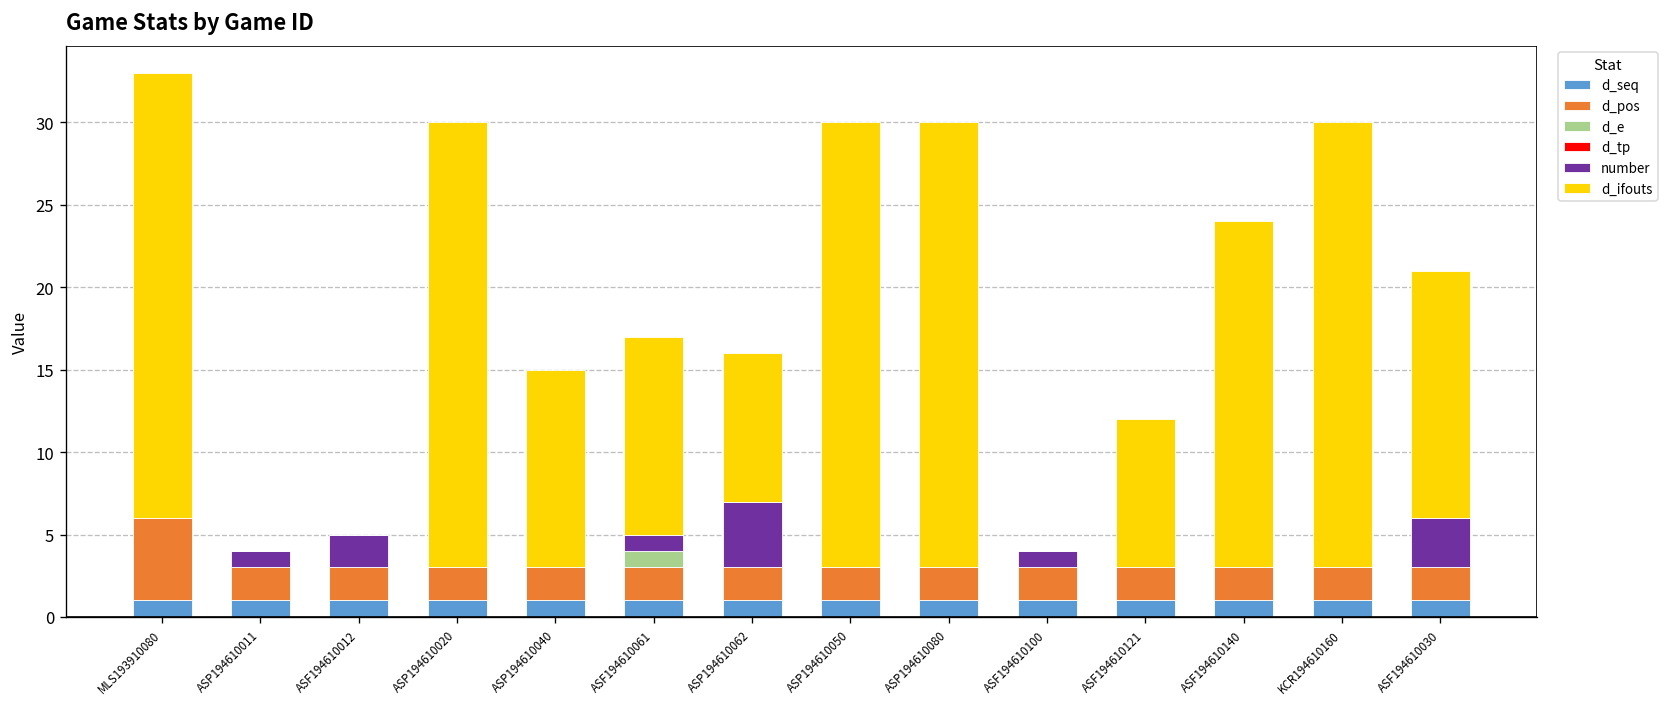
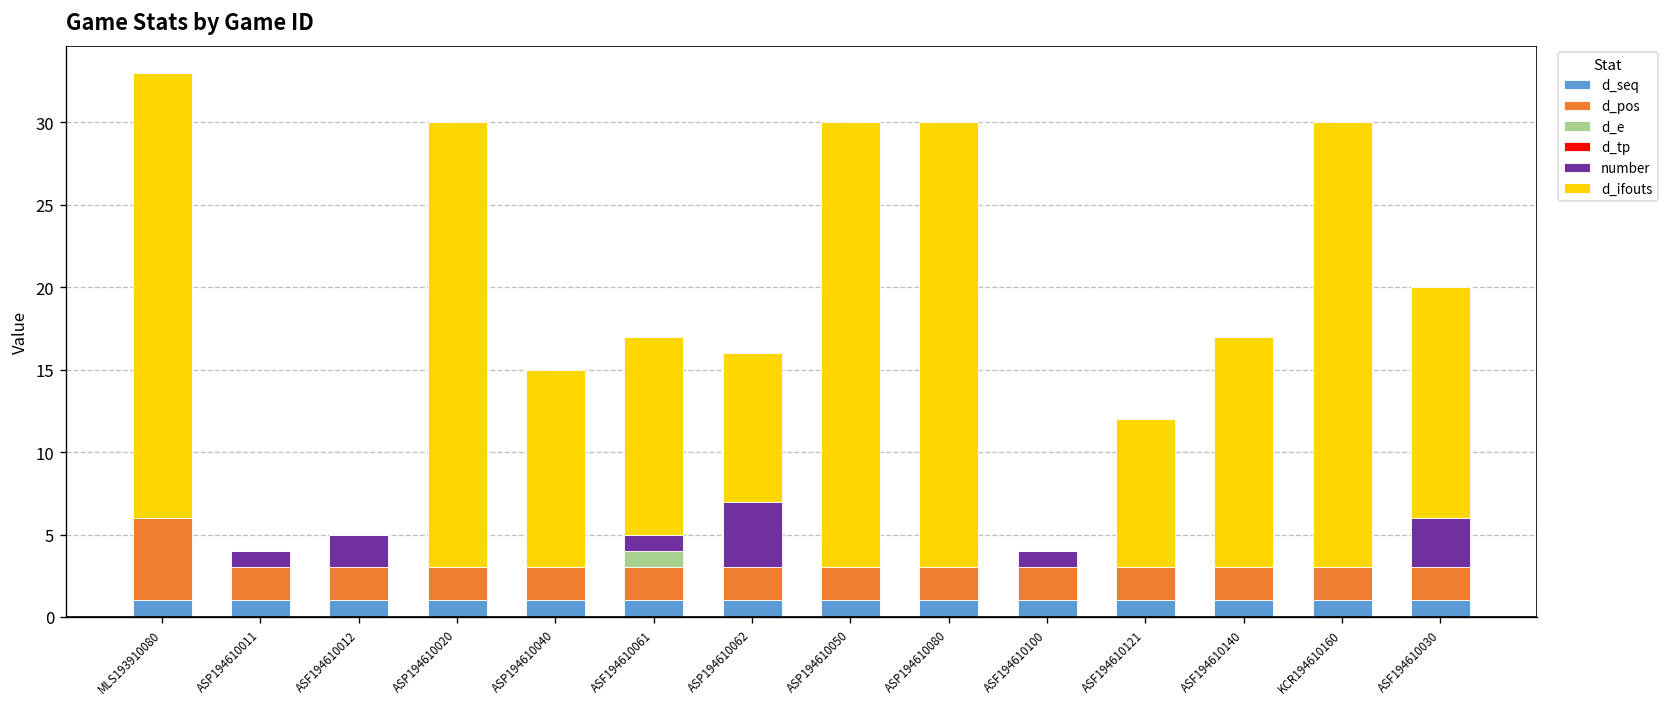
  {
    "d_seq": {
      "MLS193910080": 1,
      "ASP194610011": 1,
      "ASF194610012": 1,
      "ASP194610020": 1,
      "ASP194610040": 1,
      "ASF194610061": 1,
      "ASP194610062": 1,
      "ASP194610050": 1,
      "ASP194610080": 1,
      "ASF194610100": 1,
      "ASF194610121": 1,
      "ASF194610140": 1,
      "KCR194610160": 1,
      "ASF194610030": 1
    },
    "number": {
      "MLS193910080": 0,
      "ASP194610011": 1,
      "ASF194610012": 2,
      "ASP194610020": 0,
      "ASP194610040": 0,
      "ASF194610061": 1,
      "ASP194610062": 4,
      "ASP194610050": 0,
      "ASP194610080": 0,
      "ASF194610100": 1,
      "ASF194610121": 0,
      "ASF194610140": 0,
      "KCR194610160": 0,
      "ASF194610030": 3
    },
    "d_ifouts": {
      "MLS193910080": 27,
      "ASP194610011": 0,
      "ASF194610012": 0,
      "ASP194610020": 27,
      "ASP194610040": 12,
      "ASF194610061": 12,
      "ASP194610062": 9,
      "ASP194610050": 27,
      "ASP194610080": 27,
      "ASF194610100": 0,
      "ASF194610121": 9,
-     "ASF194610140": 21,
+     "ASF194610140": 14,
      "KCR194610160": 27,
-     "ASF194610030": 15
+     "ASF194610030": 14
    }
  }
